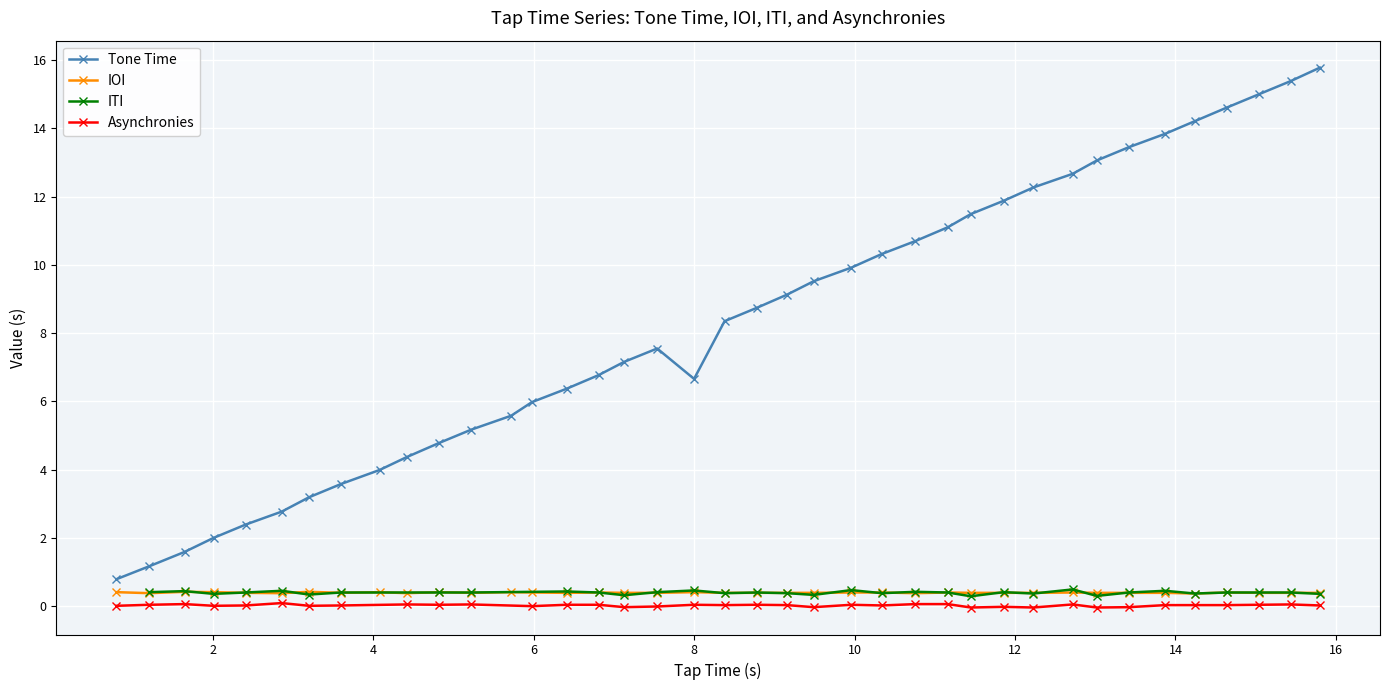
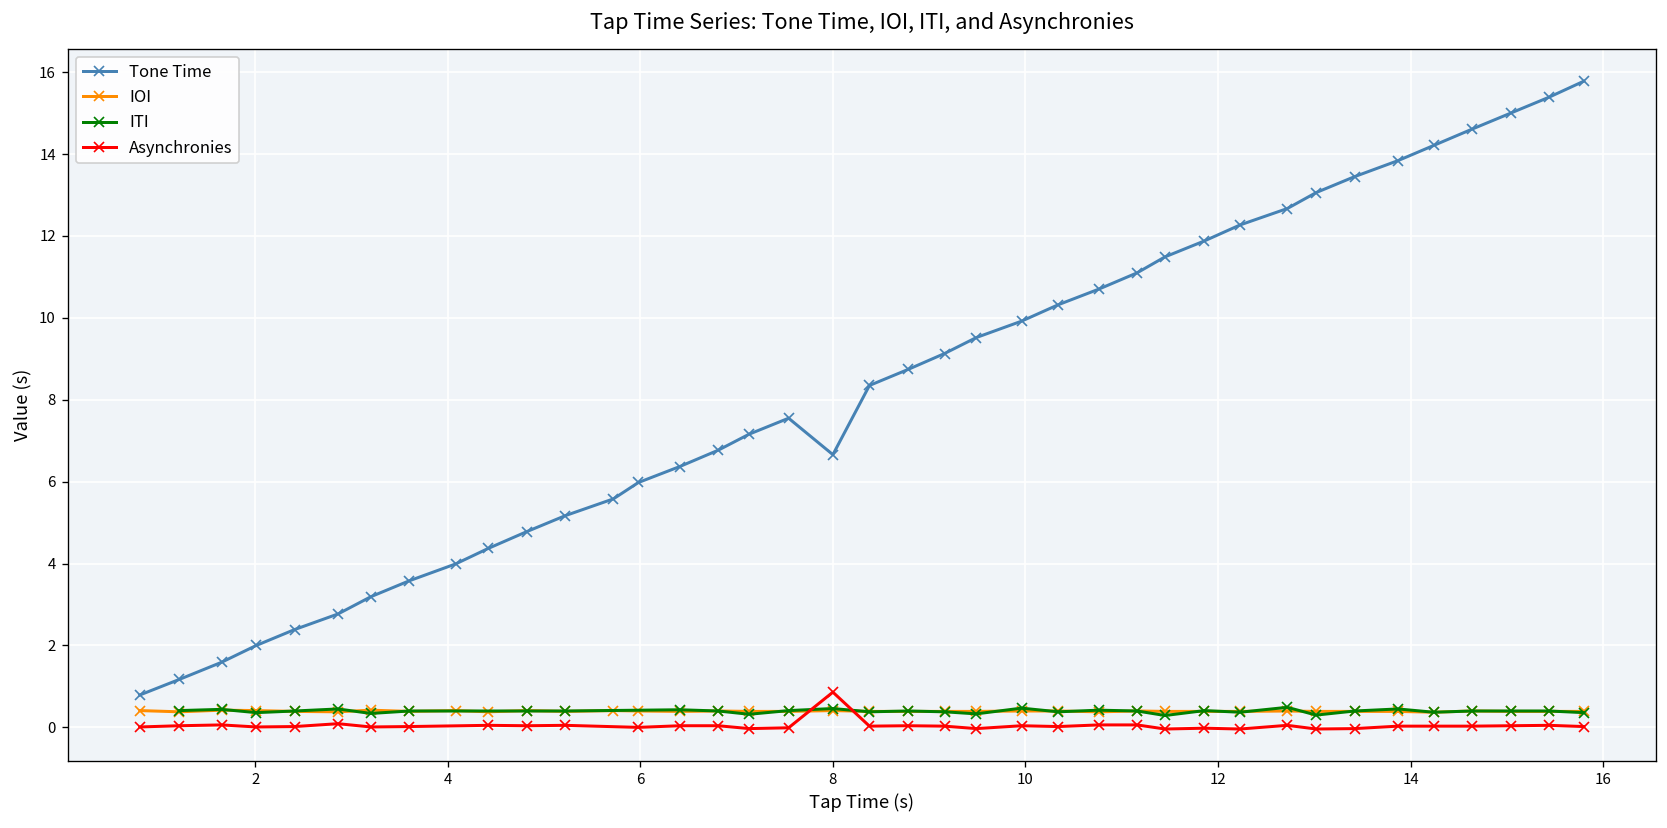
  {
    "Tone Time": {
      "8": 6.7
    },
    "Asynchronies": {
-     "8": 0.0
+     "8": 0.9
    }
  }
